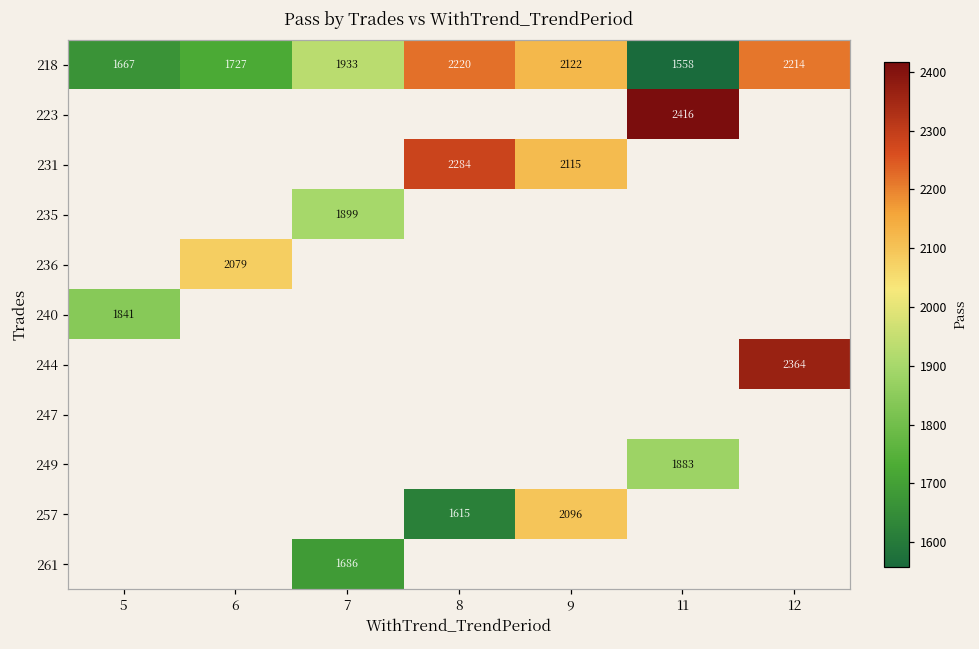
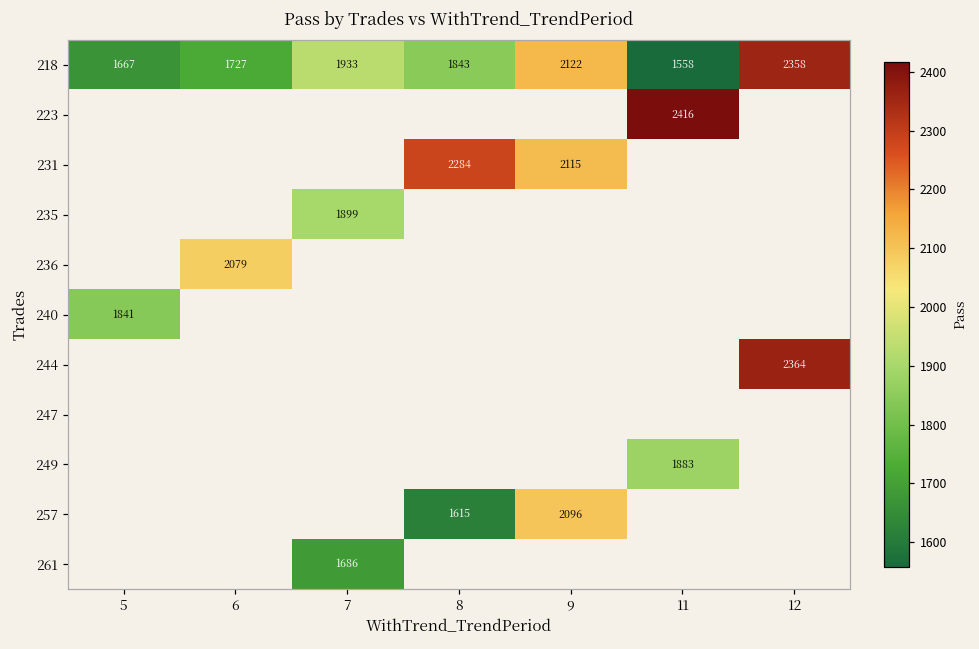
  {
    "218": {
      "5": 1667,
      "6": 1727,
      "7": 1933,
-     "8": 2220,
+     "8": 1843,
      "9": 2122,
      "11": 1558,
-     "12": 2214
+     "12": 2358
    },
    "223": {
      "11": 2416
    },
    "231": {
      "8": 2284,
      "9": 2115
    },
    "235": {
      "7": 1899
    },
    "236": {
      "6": 2079
    },
    "240": {
      "5": 1841
    },
    "244": {
      "12": 2364
    },
    "249": {
      "11": 1883
    },
    "257": {
      "8": 1615,
      "9": 2096
    },
    "261": {
      "7": 1686
    }
  }
